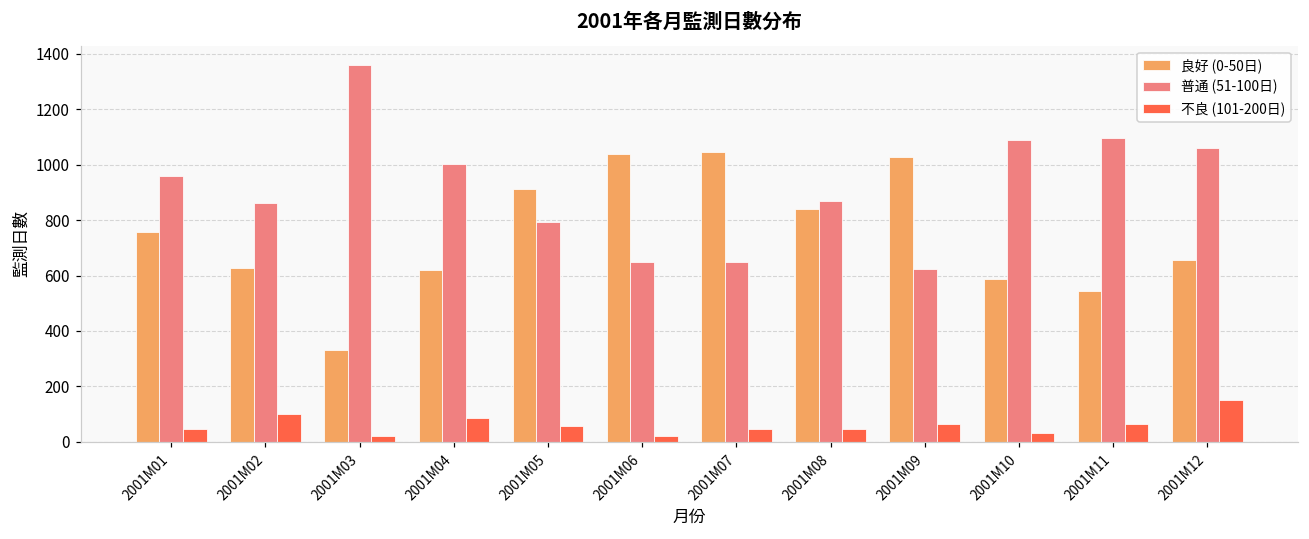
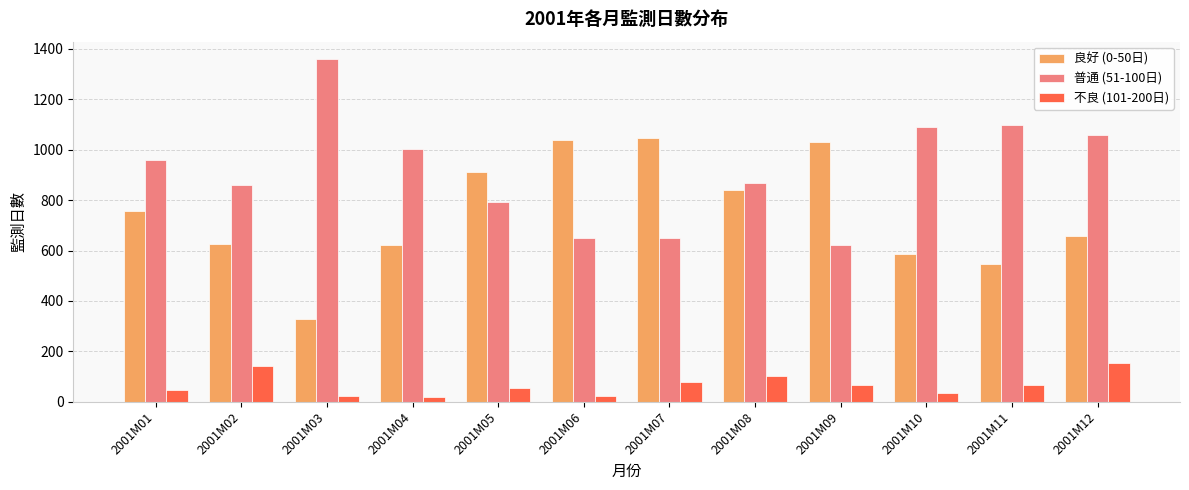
  {
    "不良 (101-200日)": {
      "2001M01": 50,
-     "2001M02": 100,
+     "2001M02": 140,
      "2001M03": 20,
-     "2001M04": 90,
+     "2001M04": 20,
      "2001M05": 60,
      "2001M06": 20,
-     "2001M07": 50,
-     "2001M08": 50,
+     "2001M07": 80,
+     "2001M08": 100,
      "2001M09": 70,
      "2001M10": 30,
      "2001M11": 70,
      "2001M12": 150
    }
  }
